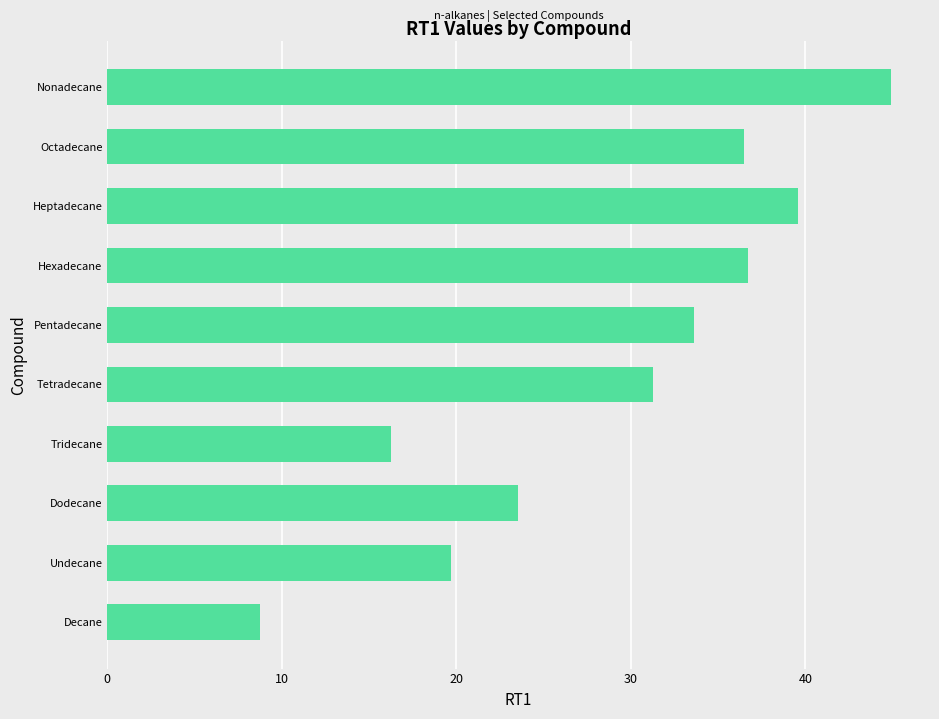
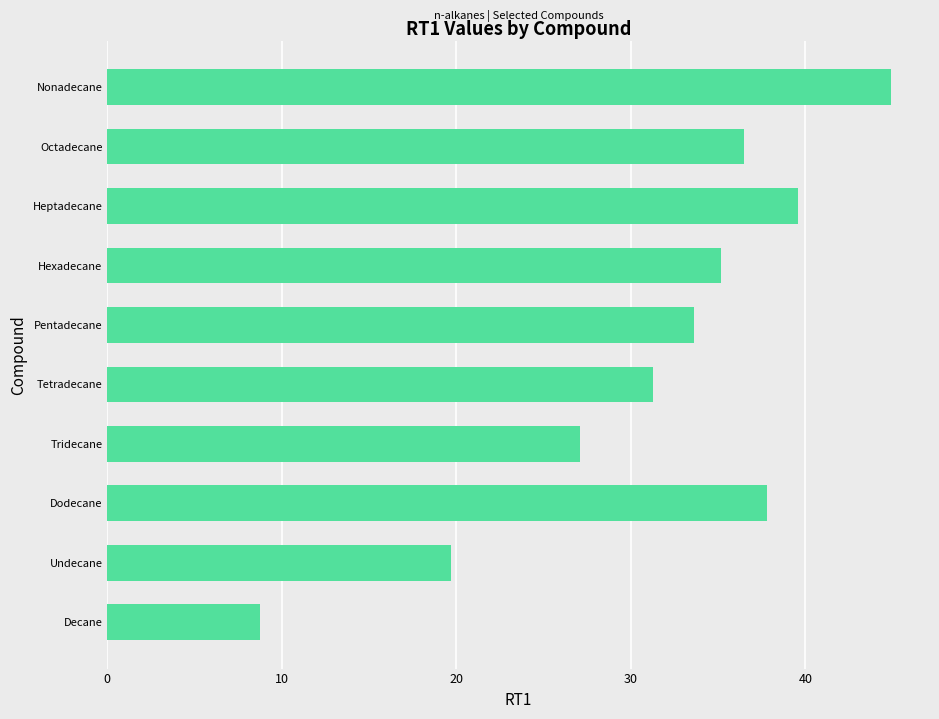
  {
    "Nonadecane": 44.9,
    "Octadecane": 36.5,
    "Heptadecane": 39.6,
-   "Hexadecane": 36.7,
+   "Hexadecane": 35.1,
    "Pentadecane": 33.6,
    "Tetradecane": 31.3,
-   "Tridecane": 16.2,
-   "Dodecane": 23.5,
+   "Tridecane": 27.1,
+   "Dodecane": 37.8,
    "Undecane": 19.7,
    "Decane": 8.7
  }
